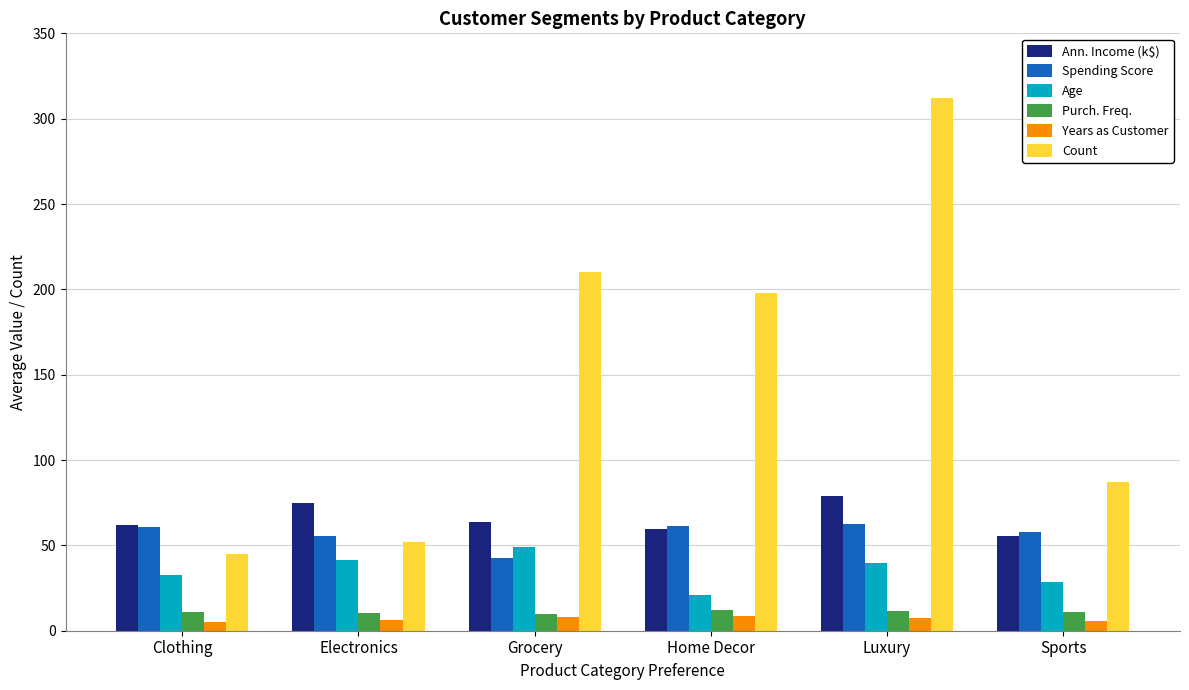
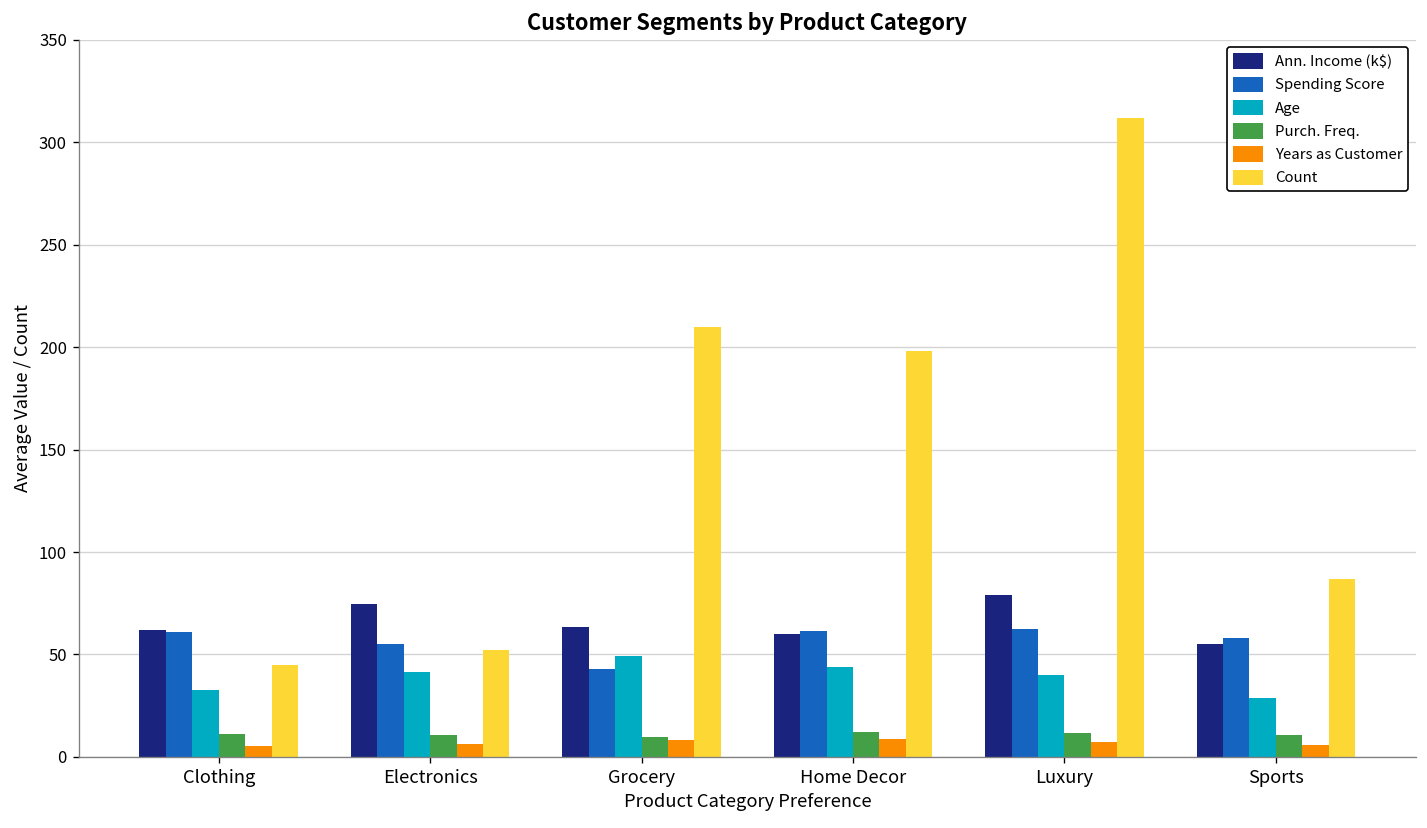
  {
    "Ann. Income (k$)": {
      "Clothing": 62,
      "Electronics": 75,
      "Grocery": 63,
      "Home Decor": 60,
      "Luxury": 79,
      "Sports": 55
    },
    "Spending Score": {
      "Clothing": 61,
      "Electronics": 55,
      "Grocery": 43,
      "Home Decor": 61,
      "Luxury": 62,
      "Sports": 58
    },
    "Age": {
      "Clothing": 33,
      "Electronics": 41,
      "Grocery": 49,
-     "Home Decor": 21,
+     "Home Decor": 44,
      "Luxury": 40,
      "Sports": 29
    },
    "Purch. Freq.": {
      "Clothing": 11,
      "Electronics": 11,
      "Grocery": 10,
      "Home Decor": 12,
      "Luxury": 12,
      "Sports": 11
    },
    "Years as Customer": {
      "Clothing": 5,
      "Electronics": 6,
      "Grocery": 8,
      "Home Decor": 9,
      "Luxury": 7,
      "Sports": 6
    },
    "Count": {
      "Clothing": 45,
      "Electronics": 52,
      "Grocery": 210,
      "Home Decor": 198,
      "Luxury": 312,
      "Sports": 87
    }
  }
